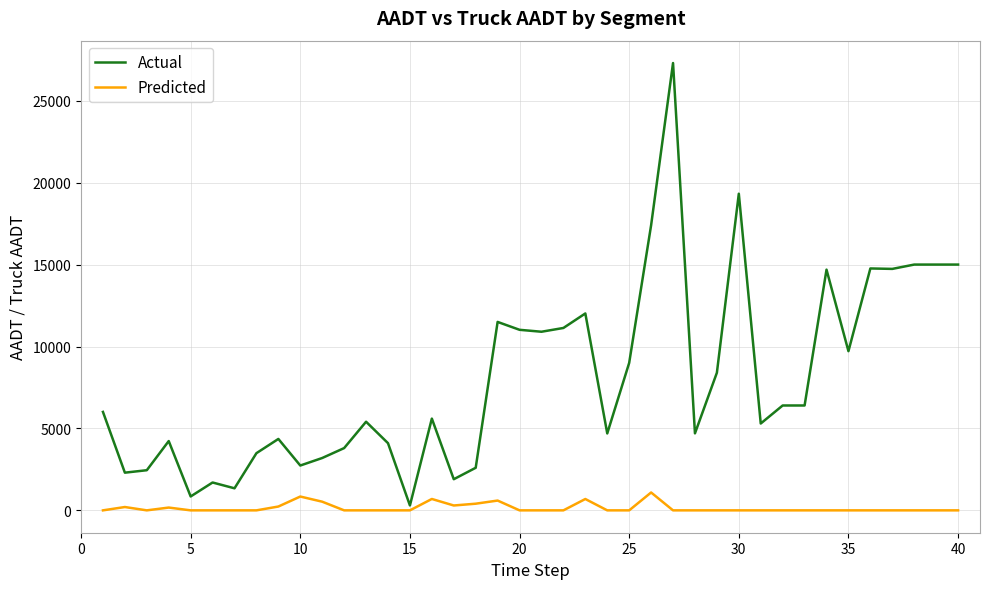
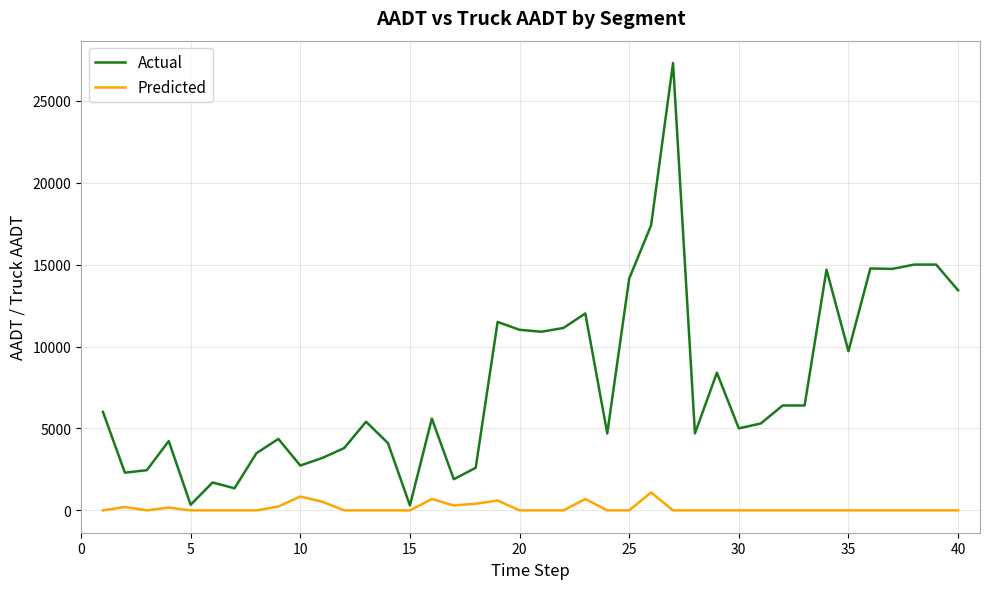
  {
    "Actual": {
-     "5": 800,
+     "5": 300,
      "10": 2700,
      "15": 300,
      "20": 11000,
-     "25": 9000,
-     "30": 19300,
+     "25": 14100,
+     "30": 5000,
      "35": 9700,
-     "40": 15000
+     "40": 13400
    },
    "Predicted": {
      "5": 0,
      "10": 800,
      "15": 0,
      "20": 0,
      "25": 0,
      "30": 0,
      "35": 0,
      "40": 0
    }
  }
